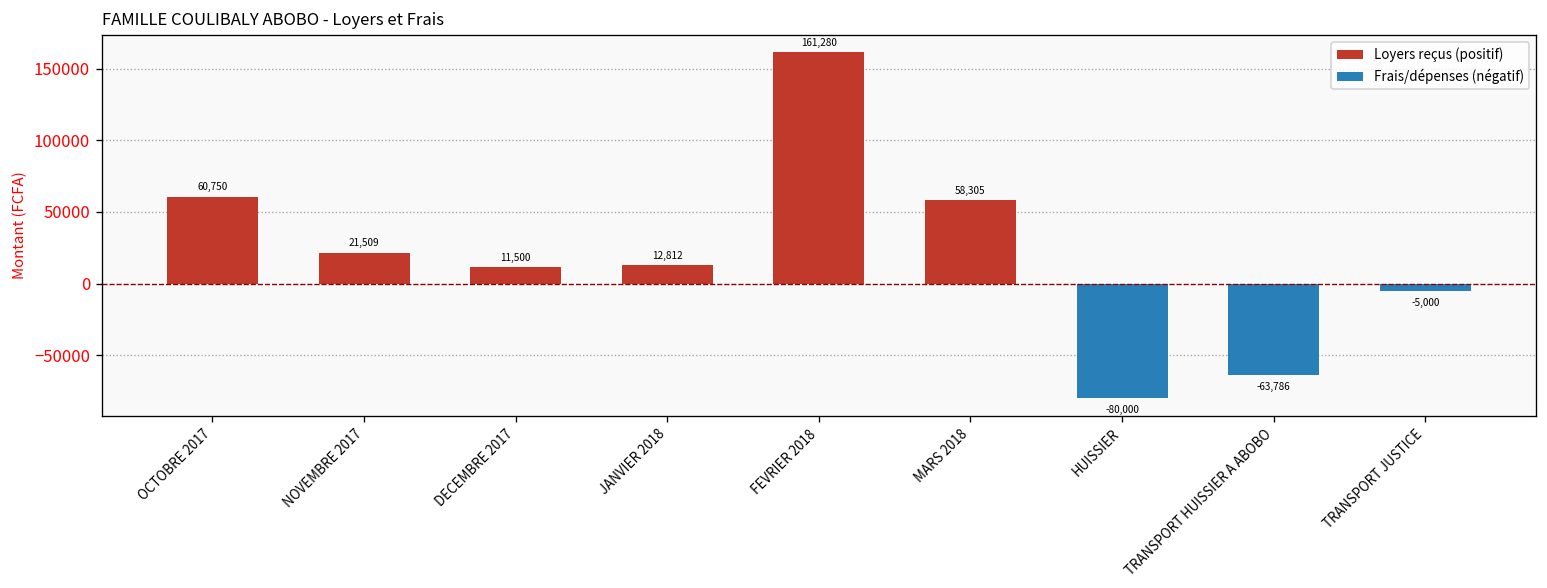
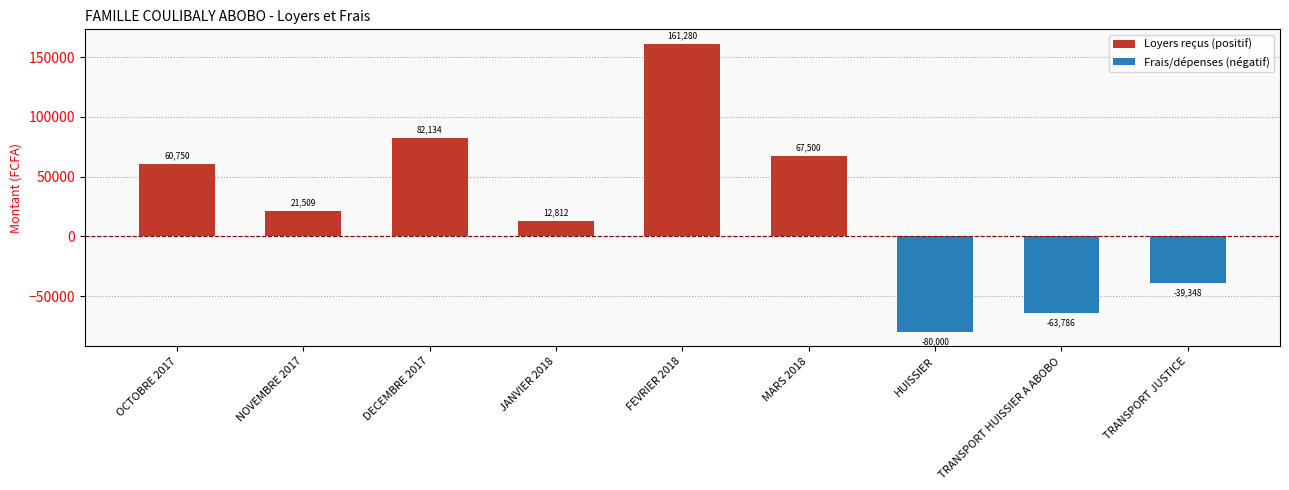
  {
    "OCTOBRE 2017": "60,750",
    "NOVEMBRE 2017": "21,509",
-   "DECEMBRE 2017": "11,500",
+   "DECEMBRE 2017": "82,134",
    "JANVIER 2018": "12,812",
    "FEVRIER 2018": "161,280",
-   "MARS 2018": "58,305",
+   "MARS 2018": "67,500",
    "HUISSIER": "-80,000",
    "TRANSPORT HUISSIER A ABOBO": "-63,786",
-   "TRANSPORT JUSTICE": "-5,000"
+   "TRANSPORT JUSTICE": "-39,348"
  }
